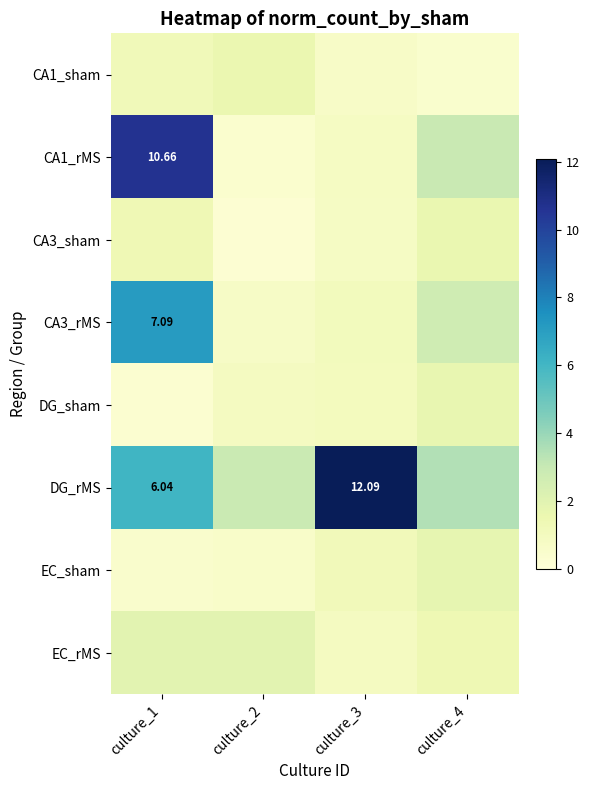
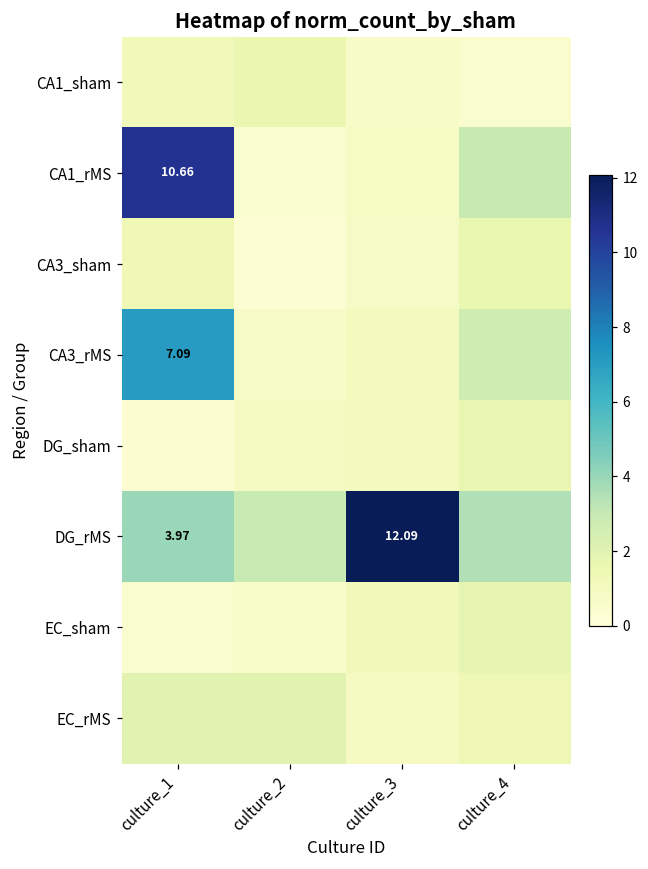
  {
    "CA1_rMS": {
      "culture_1": 10.66
    },
    "CA3_rMS": {
      "culture_1": 7.09
    },
    "DG_rMS": {
-     "culture_1": 6.04,
+     "culture_1": 3.97,
      "culture_3": 12.09
    }
  }
